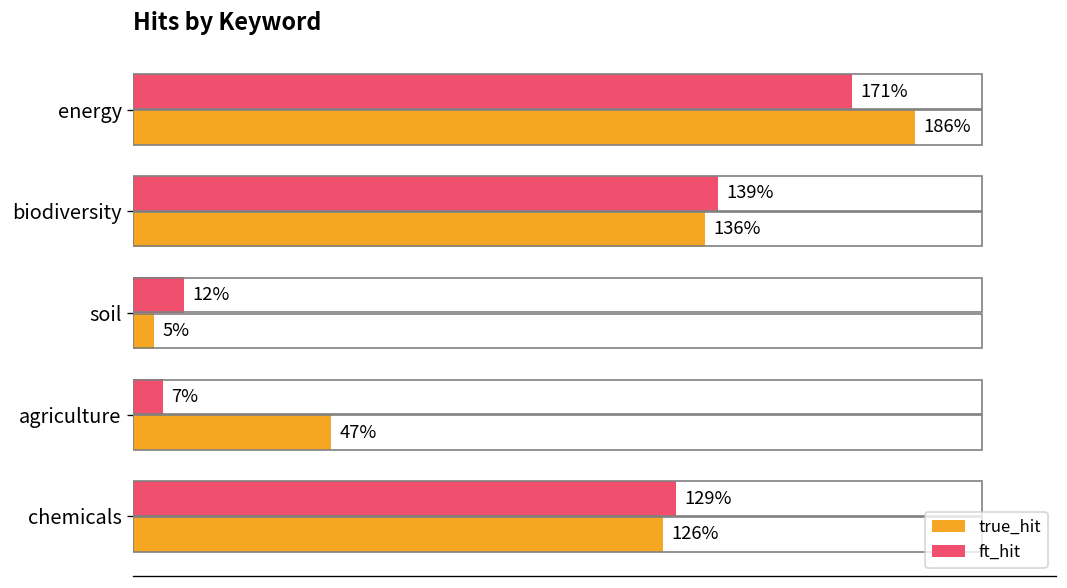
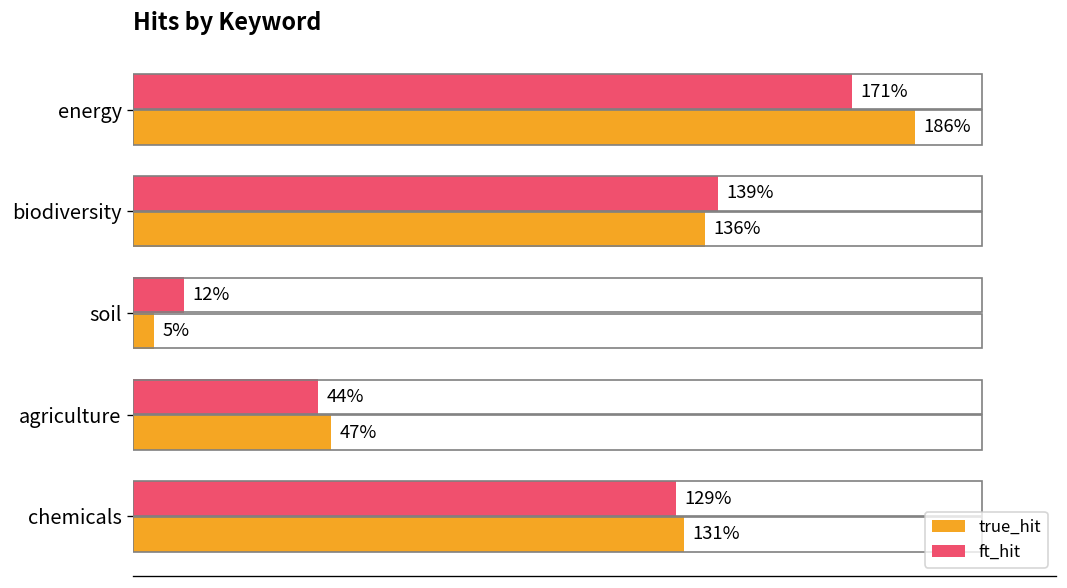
  {
    "true_hit": {
      "energy": "186%",
      "biodiversity": "136%",
      "soil": "5%",
      "agriculture": "47%",
-     "chemicals": "126%"
+     "chemicals": "131%"
    },
    "ft_hit": {
      "energy": "171%",
      "biodiversity": "139%",
      "soil": "12%",
-     "agriculture": "7%",
+     "agriculture": "44%",
      "chemicals": "129%"
    }
  }
